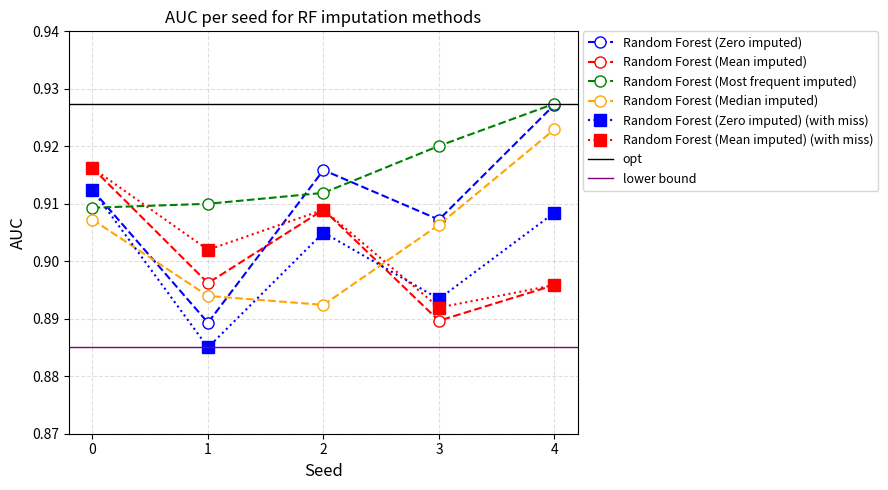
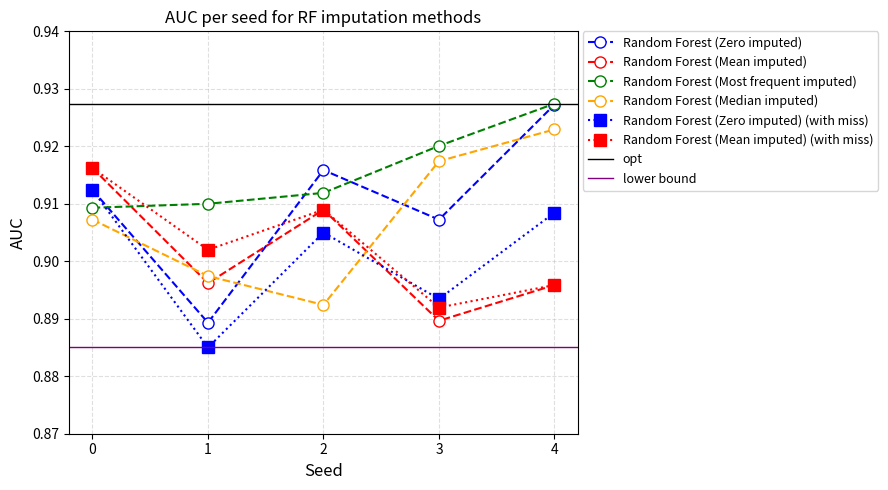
  {
    "Random Forest (Most frequent imputed)": {
      "0": 0.909,
      "1": 0.910,
      "2": 0.912,
      "3": 0.920
    },
    "Random Forest (Median imputed)": {
      "0": 0.907,
-     "1": 0.894,
+     "1": 0.897,
      "2": 0.892,
-     "3": 0.906,
+     "3": 0.917,
      "4": 0.923
    }
  }
